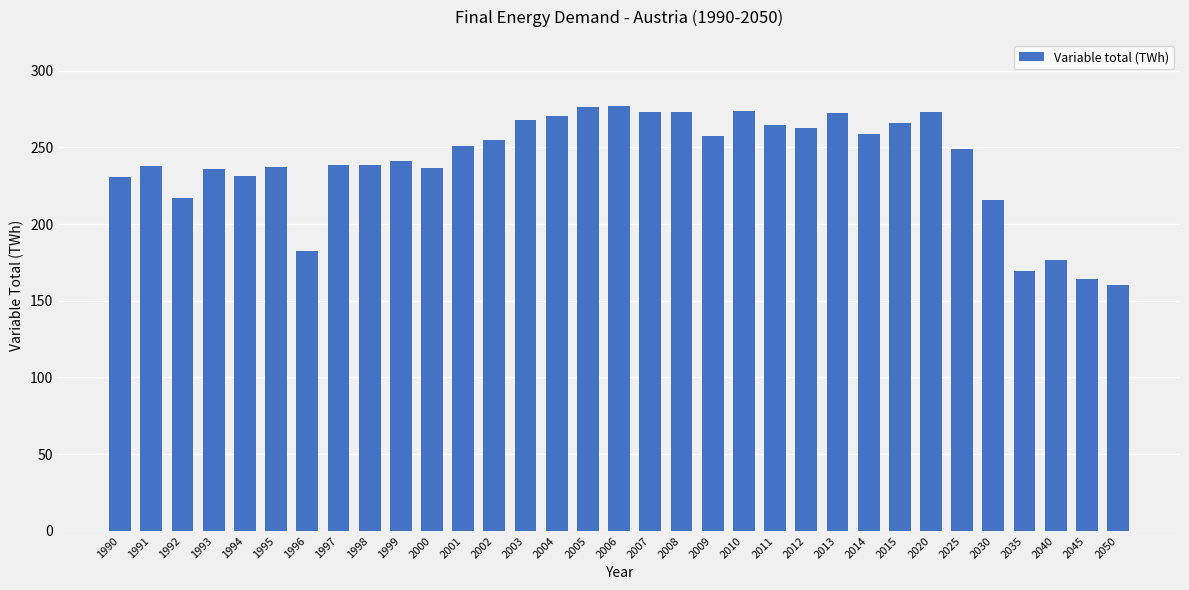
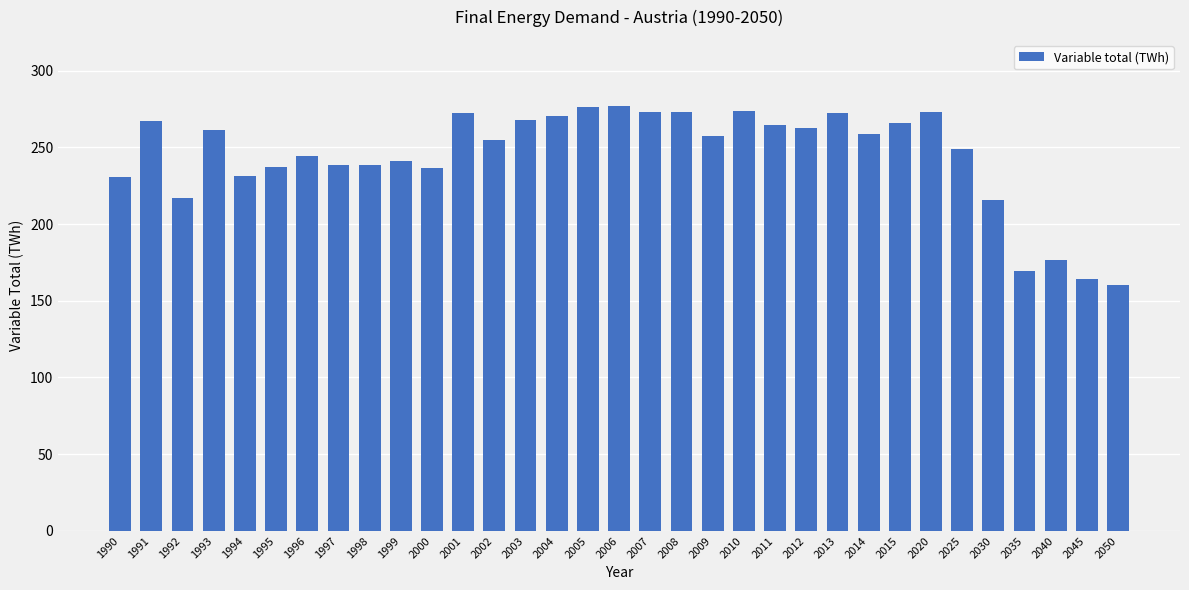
  {
    "1990": 231,
-   "1991": 238,
+   "1991": 267,
    "1992": 217,
-   "1993": 236,
+   "1993": 261,
    "1994": 231,
    "1995": 237,
-   "1996": 182,
+   "1996": 244,
    "1997": 238,
    "1998": 238,
    "1999": 241,
    "2000": 236,
-   "2001": 251,
+   "2001": 272,
    "2002": 254,
    "2003": 268,
    "2004": 270,
    "2005": 276,
    "2006": 277,
    "2007": 273,
    "2008": 273,
    "2009": 257,
    "2010": 274,
    "2011": 264,
    "2012": 262,
    "2013": 272,
    "2014": 259,
    "2015": 266,
    "2020": 273,
    "2025": 249,
    "2030": 215,
    "2035": 169,
    "2040": 177,
    "2045": 164,
    "2050": 160
  }
